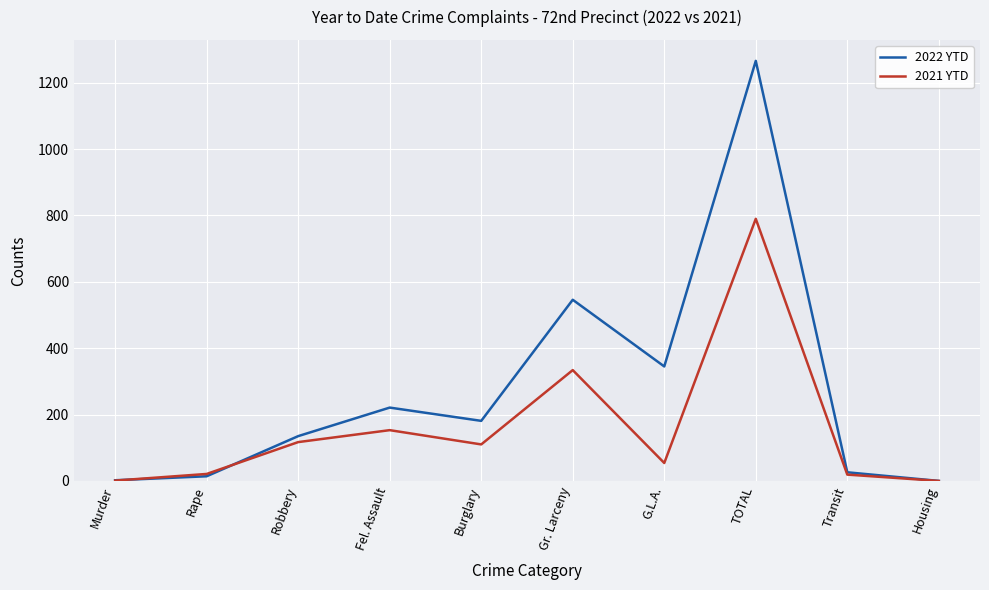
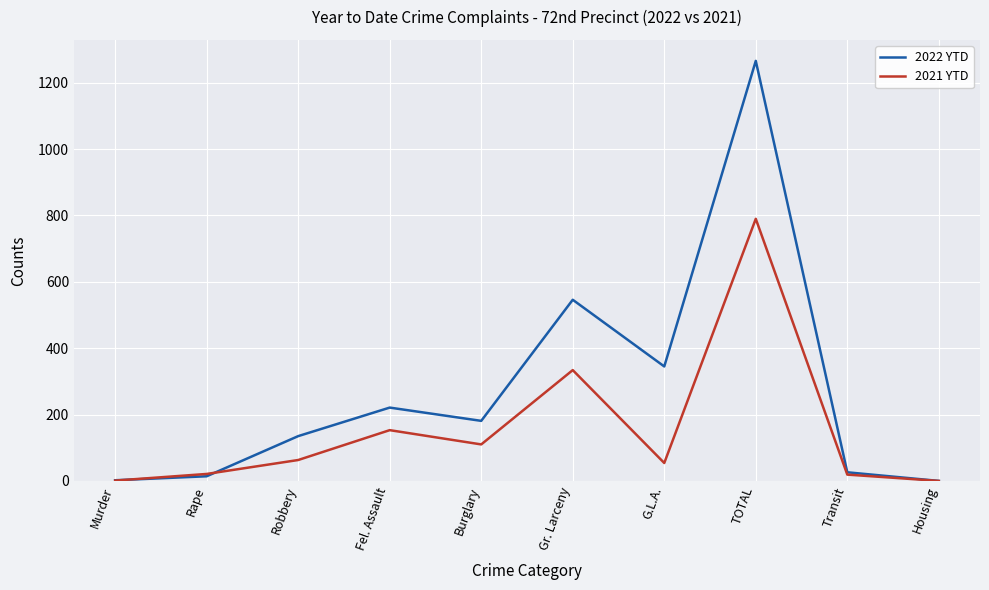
  {
    "2022 YTD": {
      "Robbery": 140,
      "Fel. Assault": 220,
      "Burglary": 180,
      "Gr. Larceny": 550,
      "G.L.A.": 350,
      "TOTAL": 1270
    },
    "2021 YTD": {
-     "Robbery": 120,
+     "Robbery": 60,
      "Fel. Assault": 150,
      "Burglary": 110,
      "Gr. Larceny": 330,
      "G.L.A.": 50,
      "TOTAL": 790
    }
  }
